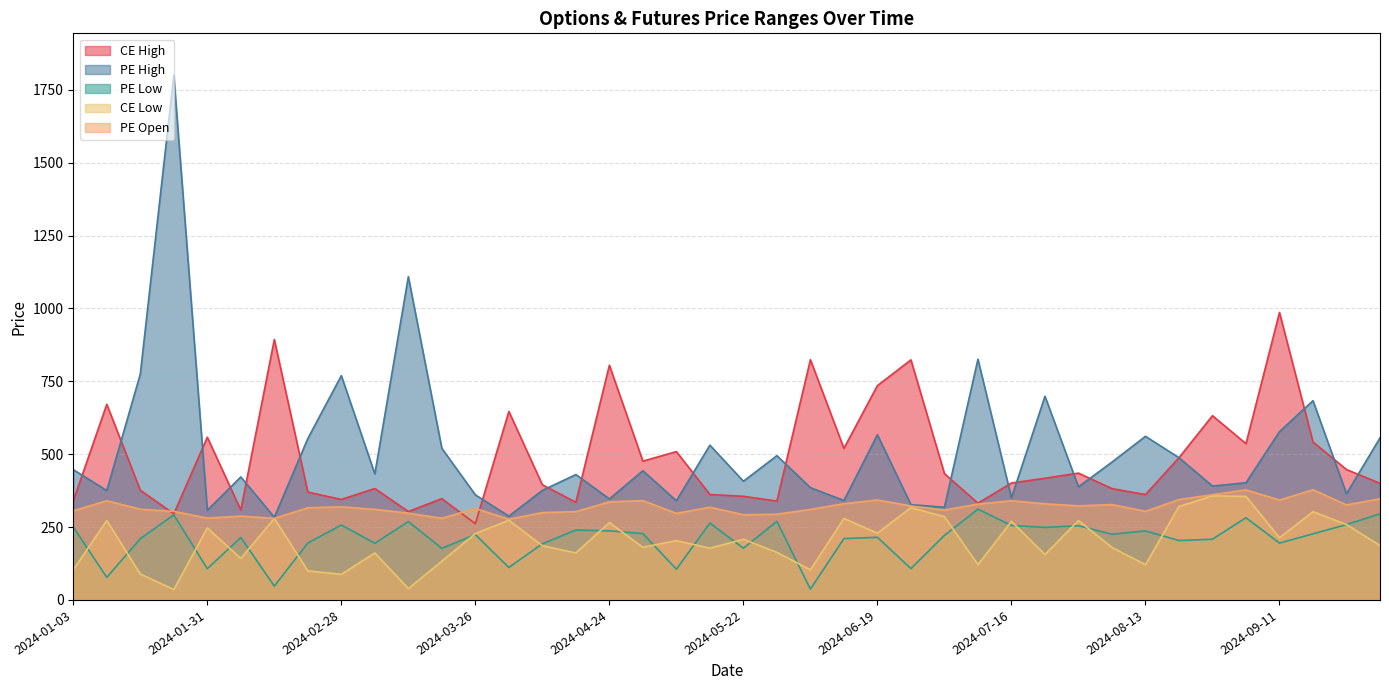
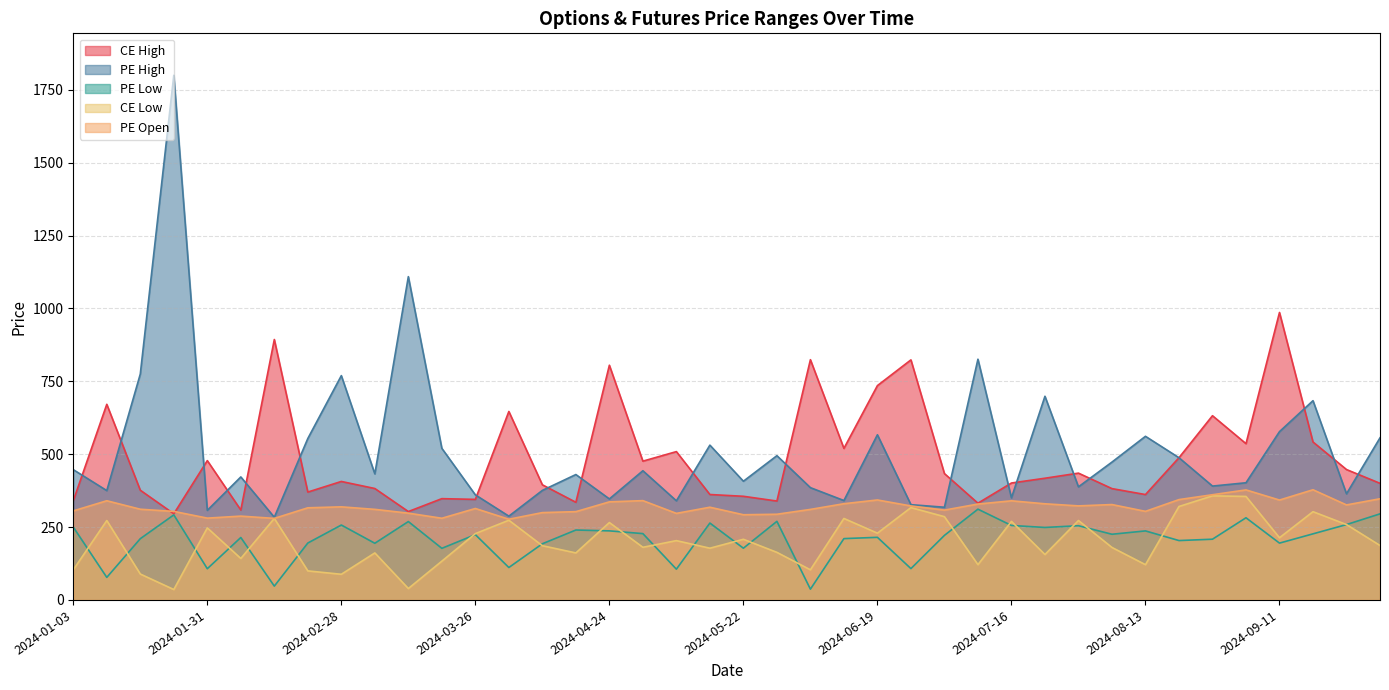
  {
    "CE High": {
      "2024-01-03": 340,
-     "2024-01-31": 560,
-     "2024-02-28": 340,
-     "2024-03-26": 260,
+     "2024-01-31": 480,
+     "2024-02-28": 410,
+     "2024-03-26": 340,
      "2024-04-24": 810,
      "2024-05-22": 360,
      "2024-06-19": 740,
      "2024-07-16": 400,
      "2024-08-13": 360,
      "2024-09-11": 990
    }
  }
